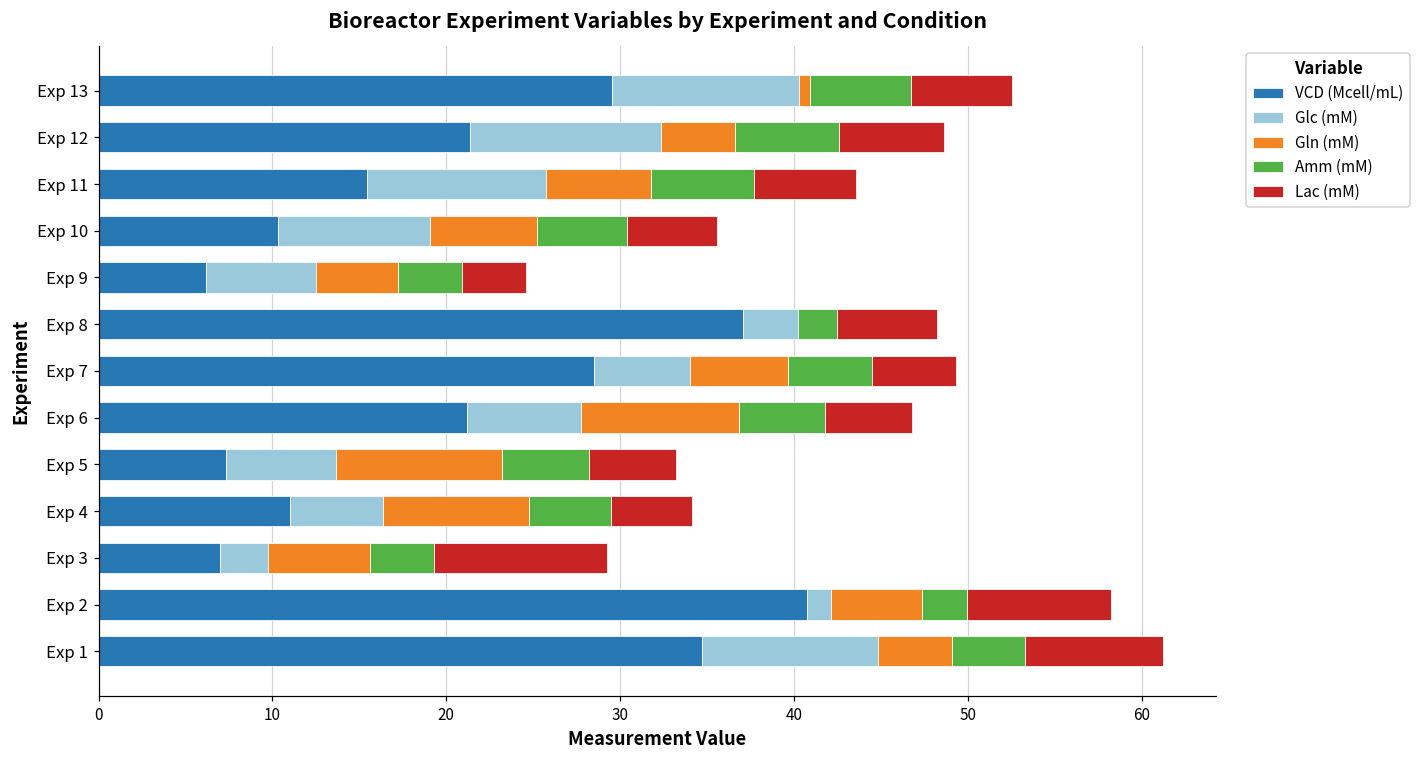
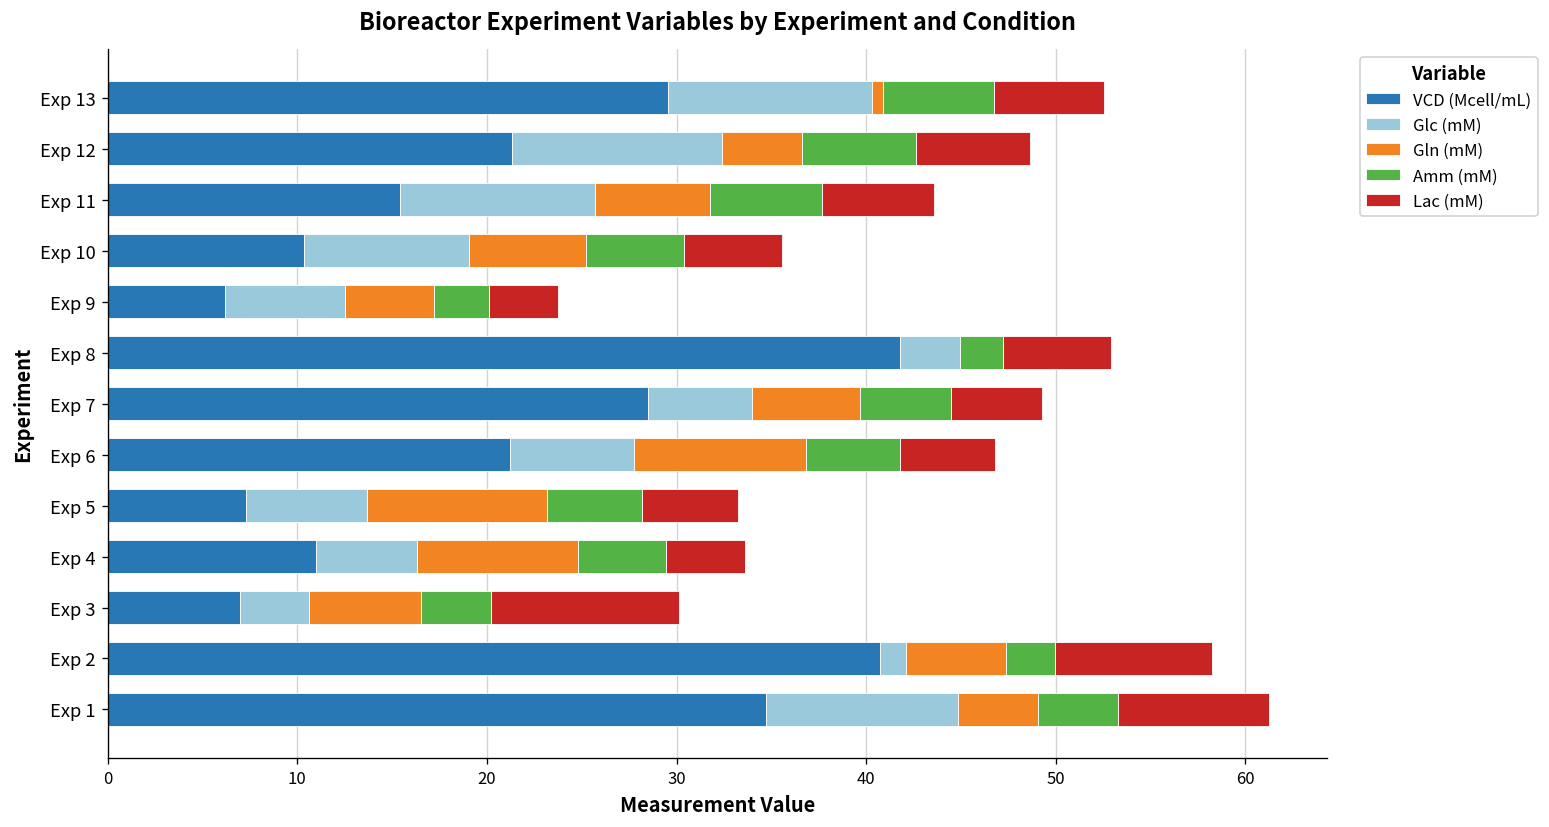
  {
    "VCD (Mcell/mL)": {
      "Exp 13": 29.5,
      "Exp 12": 21.3,
      "Exp 11": 15.4,
      "Exp 10": 10.3,
      "Exp 9": 6.2,
-     "Exp 8": 37.0,
+     "Exp 8": 41.8,
      "Exp 7": 28.5,
      "Exp 6": 21.2,
      "Exp 5": 7.3,
      "Exp 4": 11.0,
      "Exp 3": 7.0,
      "Exp 2": 40.7,
      "Exp 1": 34.7
    },
    "Glc (mM)": {
      "Exp 13": 10.8,
      "Exp 12": 11.0,
      "Exp 11": 10.3,
      "Exp 10": 8.7,
      "Exp 9": 6.3,
      "Exp 8": 3.2,
      "Exp 7": 5.5,
      "Exp 6": 6.6,
      "Exp 5": 6.3,
      "Exp 4": 5.3,
-     "Exp 3": 2.7,
+     "Exp 3": 3.6,
      "Exp 2": 1.4,
      "Exp 1": 10.1
    },
    "Gln (mM)": {
      "Exp 13": 0.6,
      "Exp 12": 4.2,
      "Exp 11": 6.1,
      "Exp 10": 6.2,
      "Exp 9": 4.7,
      "Exp 7": 5.7,
      "Exp 6": 9.0,
      "Exp 5": 9.5,
      "Exp 4": 8.4,
      "Exp 3": 5.9,
      "Exp 2": 5.3,
      "Exp 1": 4.2
    },
    "Amm (mM)": {
      "Exp 13": 5.8,
      "Exp 12": 6.0,
      "Exp 11": 5.9,
      "Exp 10": 5.2,
-     "Exp 9": 3.7,
+     "Exp 9": 2.9,
      "Exp 8": 2.3,
      "Exp 7": 4.8,
      "Exp 6": 5.0,
      "Exp 5": 5.0,
      "Exp 4": 4.7,
      "Exp 3": 3.7,
      "Exp 2": 2.6,
      "Exp 1": 4.2
    },
    "Lac (mM)": {
      "Exp 13": 5.8,
      "Exp 12": 6.0,
      "Exp 11": 5.9,
      "Exp 10": 5.2,
      "Exp 9": 3.7,
      "Exp 8": 5.7,
      "Exp 7": 4.8,
      "Exp 6": 5.0,
      "Exp 5": 5.0,
-     "Exp 4": 4.7,
+     "Exp 4": 4.1,
      "Exp 3": 9.9,
      "Exp 2": 8.3,
      "Exp 1": 7.9
    }
  }
